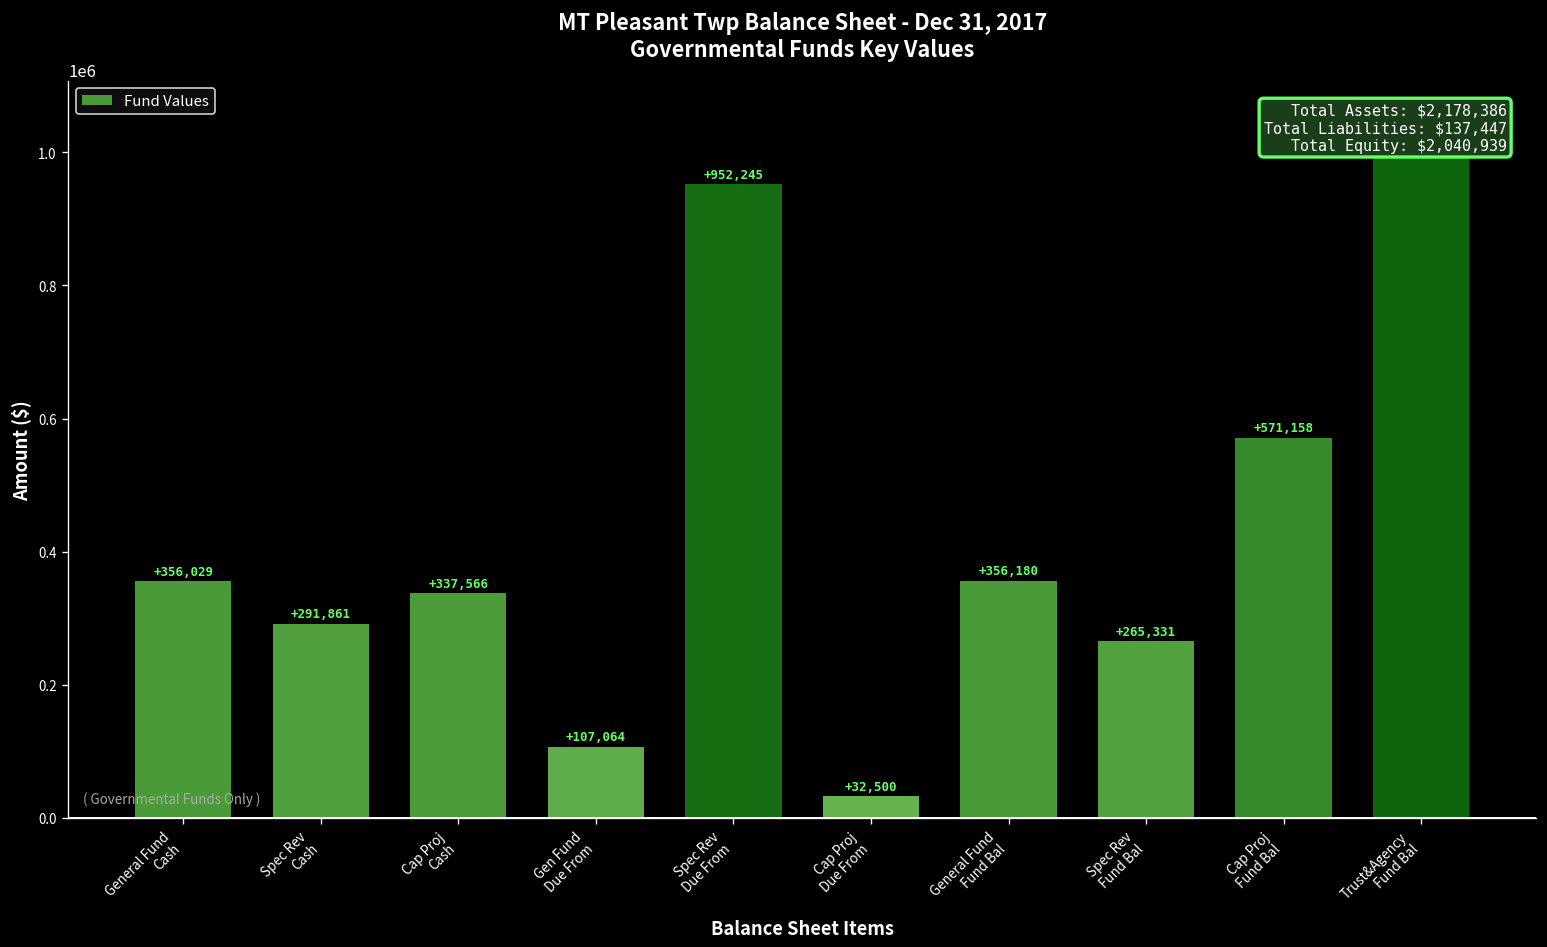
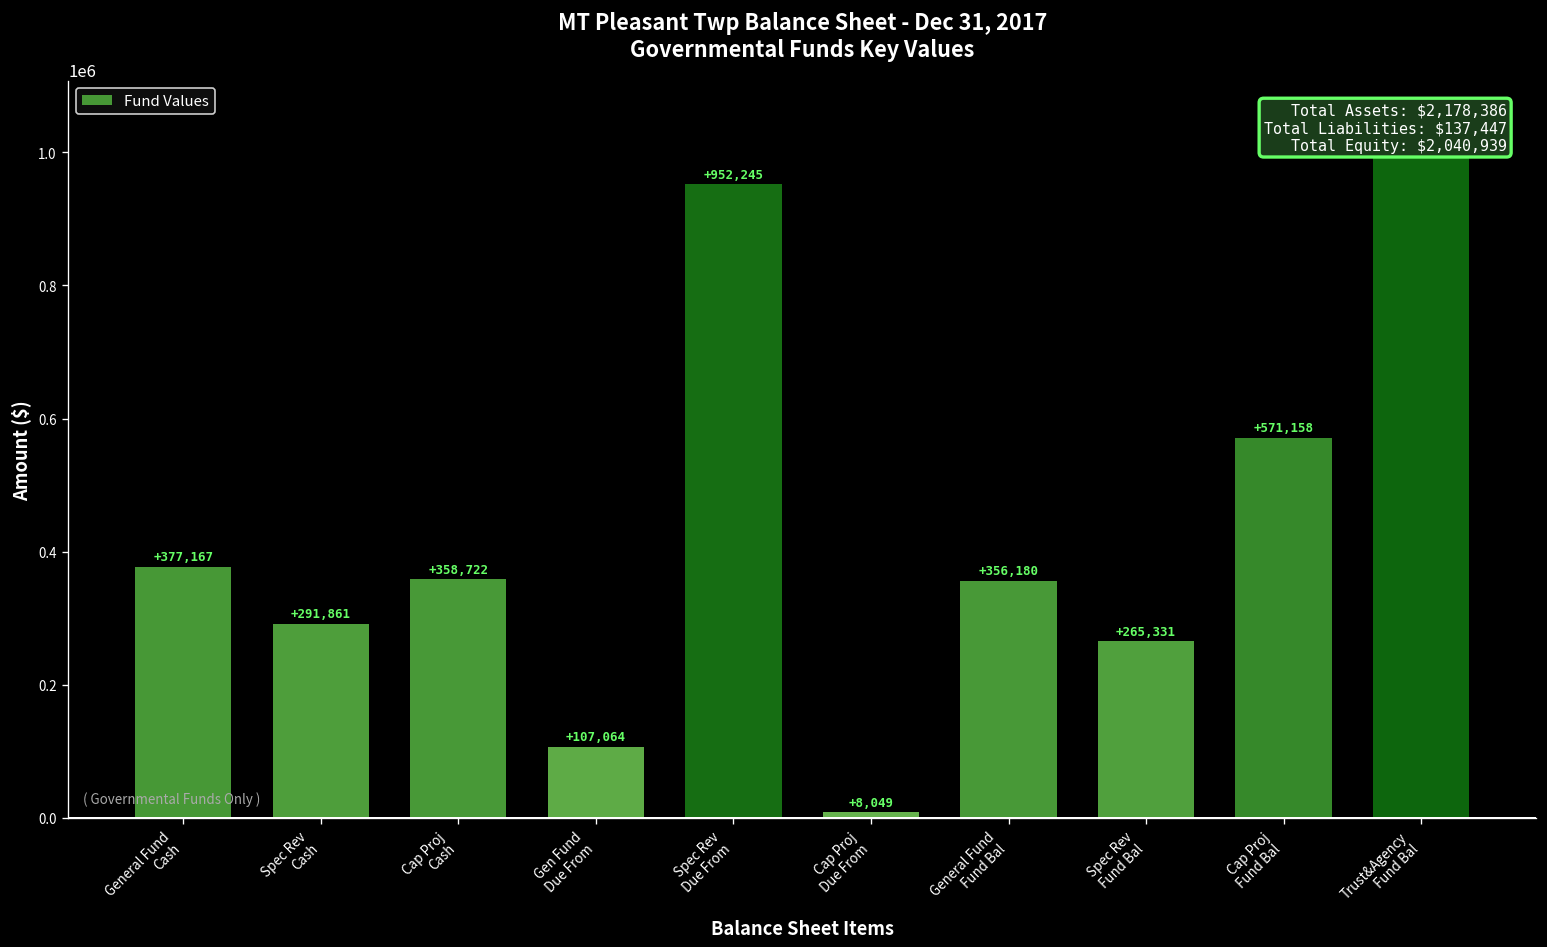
  {
-   "General Fund Cash": "+356,029",
+   "General Fund Cash": "+377,167",
    "Spec Rev Cash": "+291,861",
-   "Cap Proj Cash": "+337,566",
+   "Cap Proj Cash": "+358,722",
    "Gen Fund Due From": "+107,064",
    "Spec Rev Due From": "+952,245",
-   "Cap Proj Due From": "+32,500",
+   "Cap Proj Due From": "+8,049",
    "General Fund Fund Bal": "+356,180",
    "Spec Rev Fund Bal": "+265,331",
    "Cap Proj Fund Bal": "+571,158"
  }
